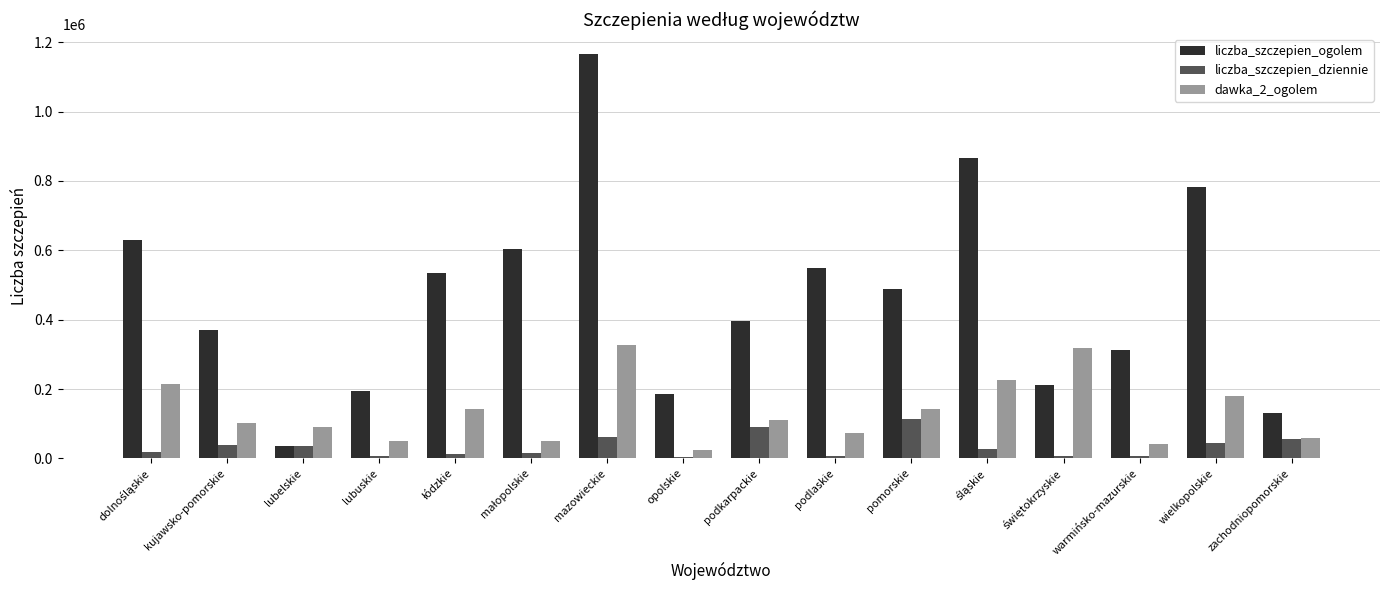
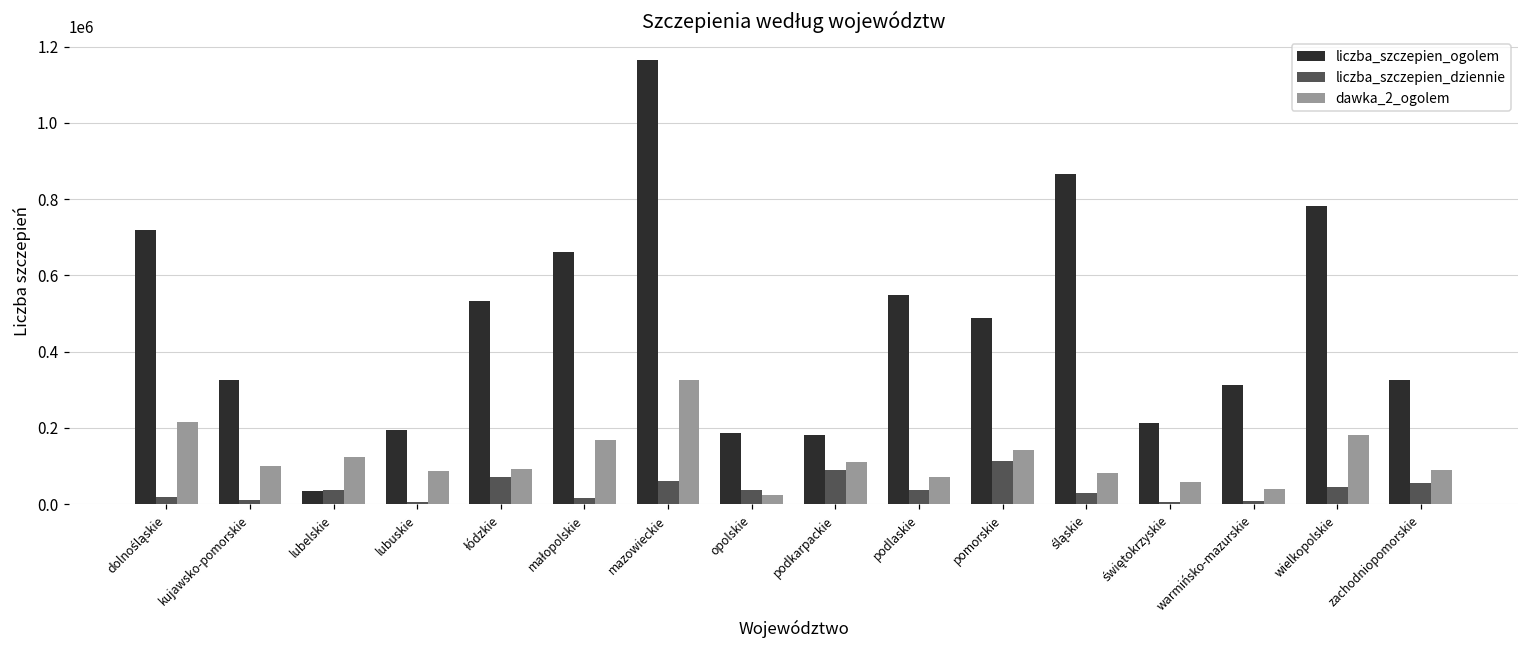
  {
    "liczba_szczepien_ogolem": {
-     "dolnośląskie": 630000,
-     "kujawsko-pomorskie": 370000,
+     "dolnośląskie": 720000,
+     "kujawsko-pomorskie": 330000,
      "lubelskie": 30000,
      "lubuskie": 200000,
      "łódzkie": 530000,
-     "małopolskie": 600000,
+     "małopolskie": 660000,
      "mazowieckie": 1170000,
      "opolskie": 190000,
-     "podkarpackie": 390000,
+     "podkarpackie": 180000,
      "podlaskie": 550000,
      "pomorskie": 490000,
      "śląskie": 870000,
      "świętokrzyskie": 210000,
      "warmińsko-mazurskie": 310000,
      "wielkopolskie": 780000,
-     "zachodniopomorskie": 130000
+     "zachodniopomorskie": 320000
    },
    "liczba_szczepien_dziennie": {
      "dolnośląskie": 20000,
-     "kujawsko-pomorskie": 40000,
+     "kujawsko-pomorskie": 10000,
      "lubelskie": 40000,
-     "łódzkie": 10000,
+     "łódzkie": 70000,
      "małopolskie": 20000,
      "mazowieckie": 60000,
-     "opolskie": 0,
+     "opolskie": 40000,
      "podkarpackie": 90000,
-     "podlaskie": 10000,
+     "podlaskie": 40000,
      "pomorskie": 110000,
      "śląskie": 30000,
      "wielkopolskie": 50000,
      "zachodniopomorskie": 50000
    },
    "dawka_2_ogolem": {
      "dolnośląskie": 210000,
      "kujawsko-pomorskie": 100000,
-     "lubelskie": 90000,
-     "lubuskie": 50000,
-     "łódzkie": 140000,
-     "małopolskie": 50000,
+     "lubelskie": 120000,
+     "lubuskie": 90000,
+     "łódzkie": 90000,
+     "małopolskie": 170000,
      "mazowieckie": 330000,
      "opolskie": 20000,
      "podkarpackie": 110000,
      "podlaskie": 70000,
      "pomorskie": 140000,
-     "śląskie": 220000,
-     "świętokrzyskie": 320000,
+     "śląskie": 80000,
+     "świętokrzyskie": 60000,
      "warmińsko-mazurskie": 40000,
      "wielkopolskie": 180000,
-     "zachodniopomorskie": 60000
+     "zachodniopomorskie": 90000
    }
  }
